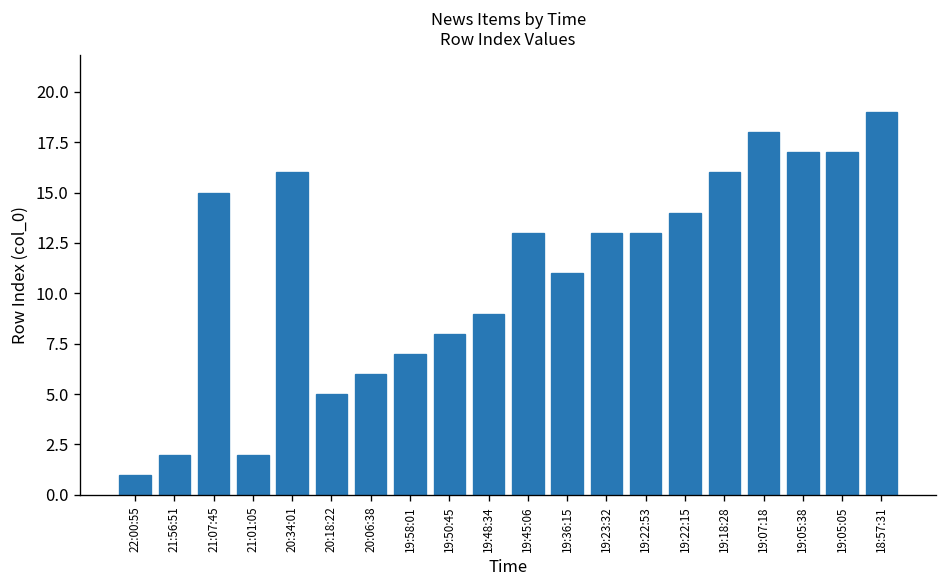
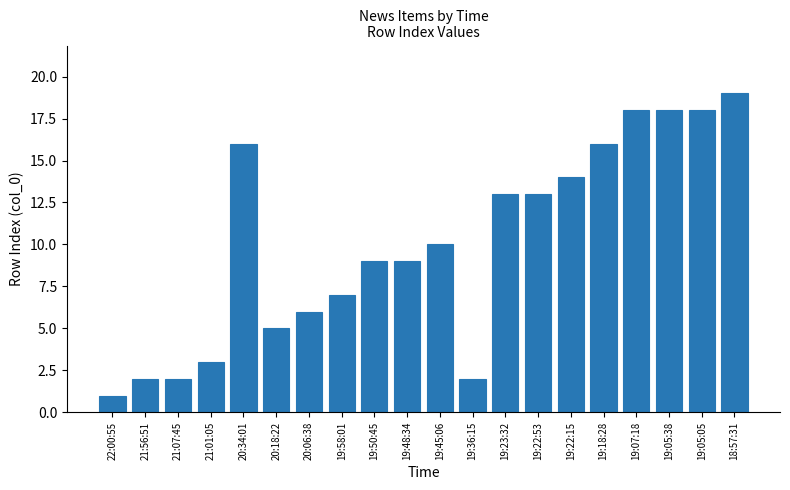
  {
    "22:00:55": 1,
    "21:56:51": 2,
-   "21:07:45": 15,
-   "21:01:05": 2,
+   "21:07:45": 2,
+   "21:01:05": 3,
    "20:34:01": 16,
    "20:18:22": 5,
    "20:06:38": 6,
    "19:58:01": 7,
-   "19:50:45": 8,
+   "19:50:45": 9,
    "19:48:34": 9,
-   "19:45:06": 13,
-   "19:36:15": 11,
+   "19:45:06": 10,
+   "19:36:15": 2,
    "19:23:32": 13,
    "19:22:53": 13,
    "19:22:15": 14,
    "19:18:28": 16,
    "19:07:18": 18,
-   "19:05:38": 17,
-   "19:05:05": 17,
+   "19:05:38": 18,
+   "19:05:05": 18,
    "18:57:31": 19
  }
